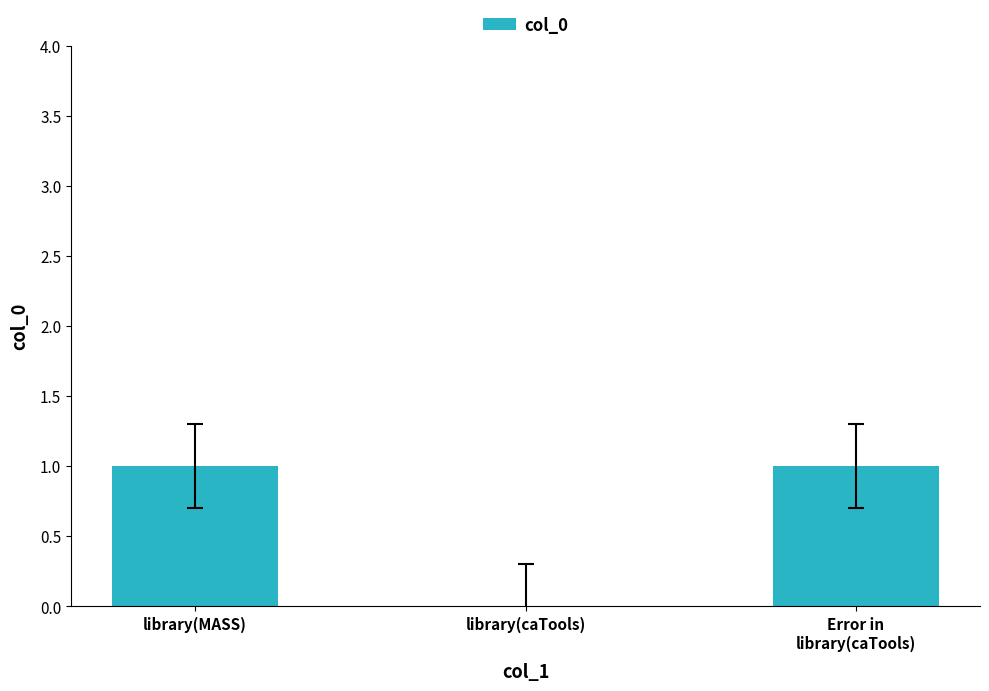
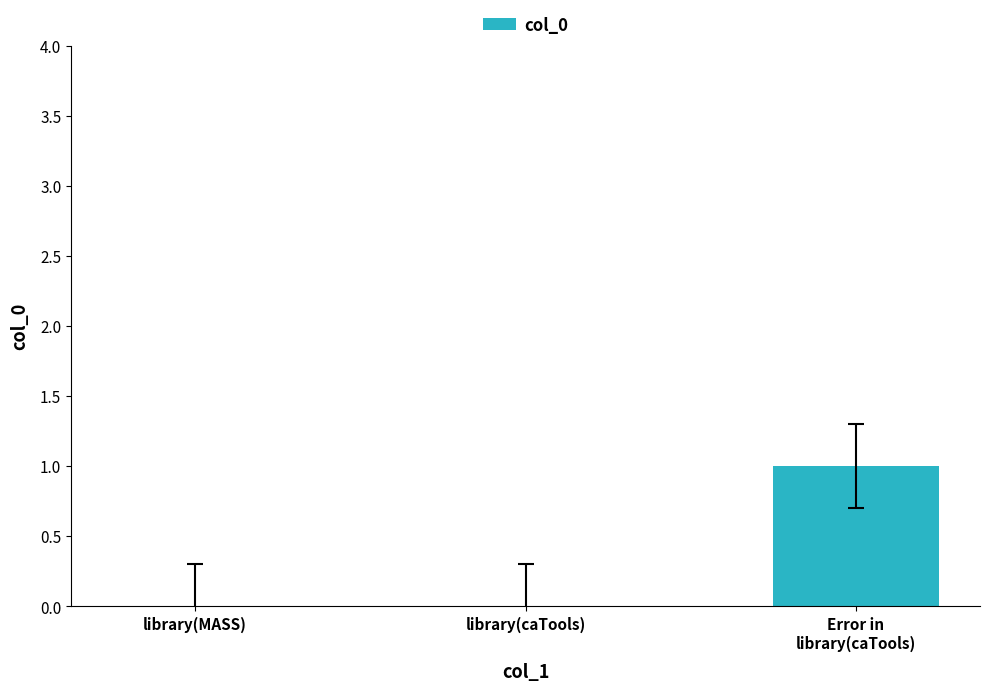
  {
    "col_0": {
-     "library(MASS)": 1,
+     "library(MASS)": 0,
      "library(caTools)": 0,
      "Error in library(caTools)": 1
    }
  }
